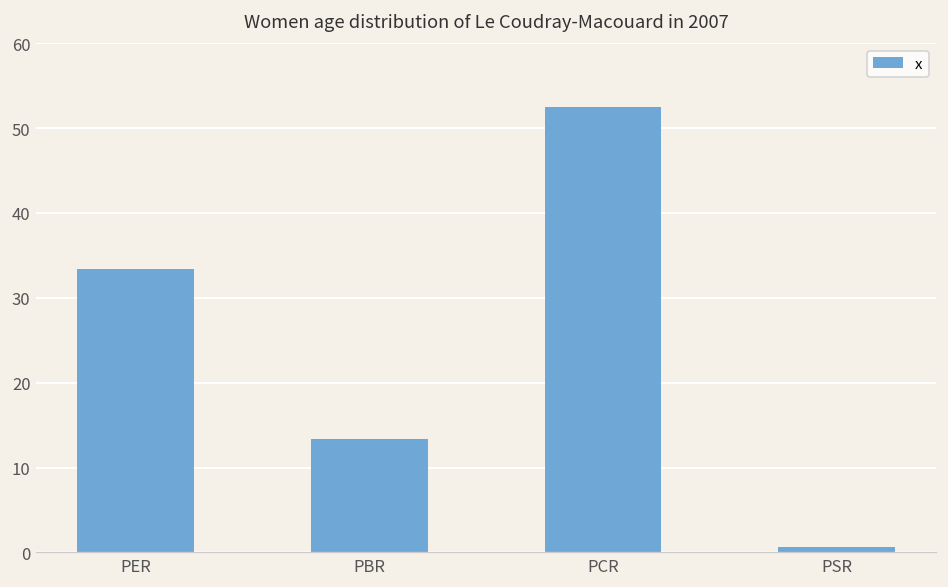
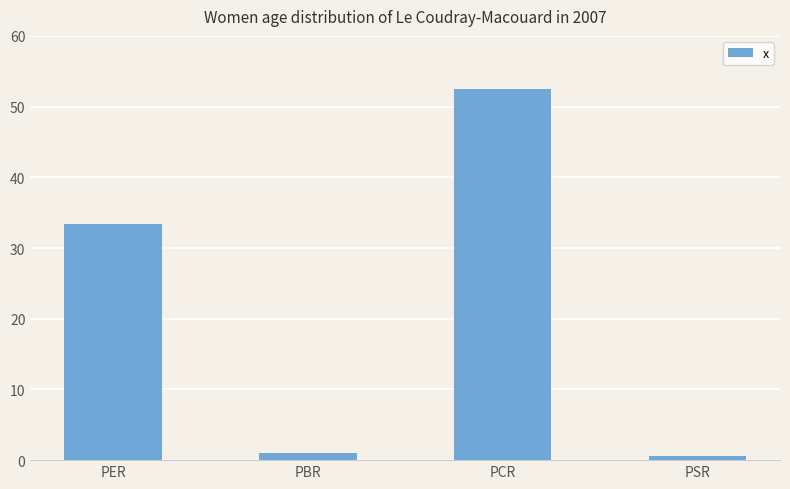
  {
    "PER": 33,
-   "PBR": 13,
+   "PBR": 1,
    "PCR": 53,
    "PSR": 1
  }
